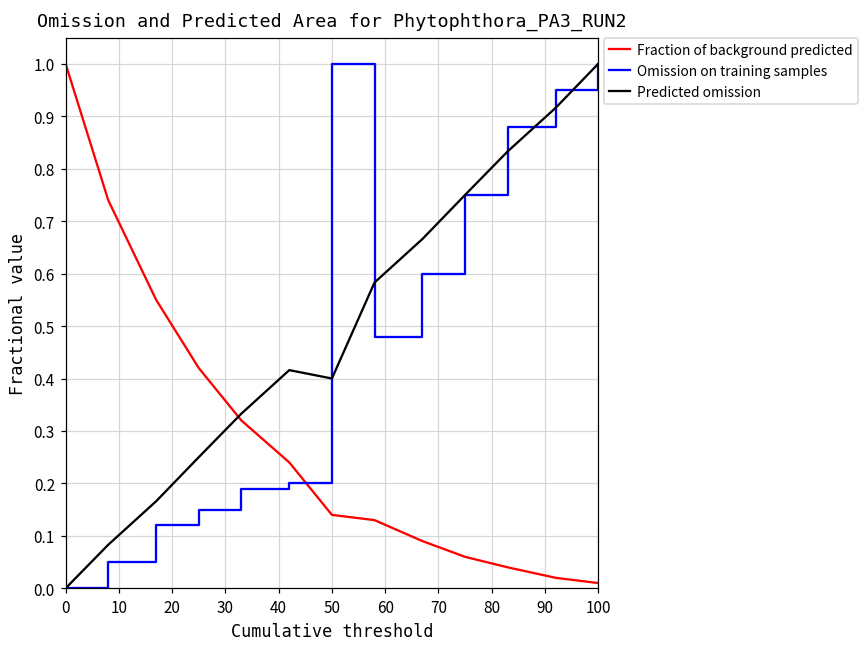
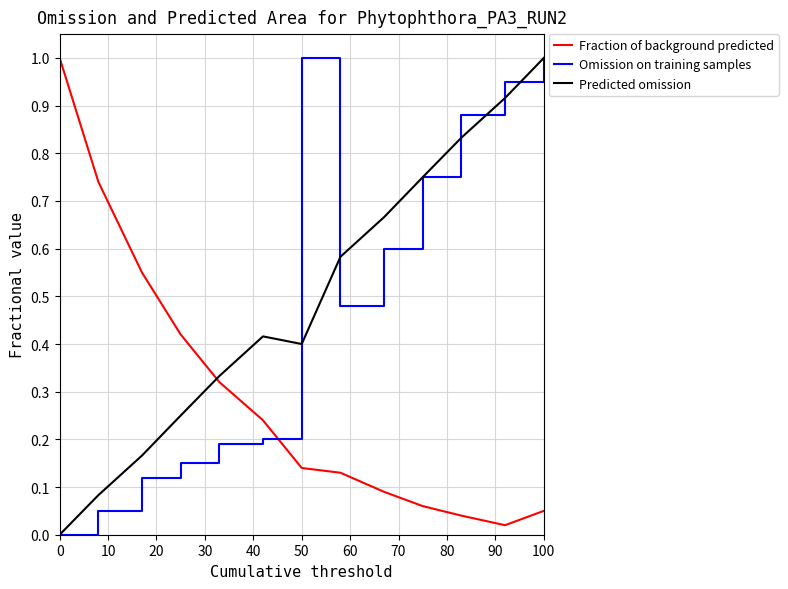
  {
    "Fraction of background predicted": {
      "0": 1.00,
      "50": 0.14,
-     "100": 0.01
+     "100": 0.05
    },
    "Omission on training samples": {
      "50": 1.00
    },
    "Predicted omission": {
      "50": 0.40
    }
  }
